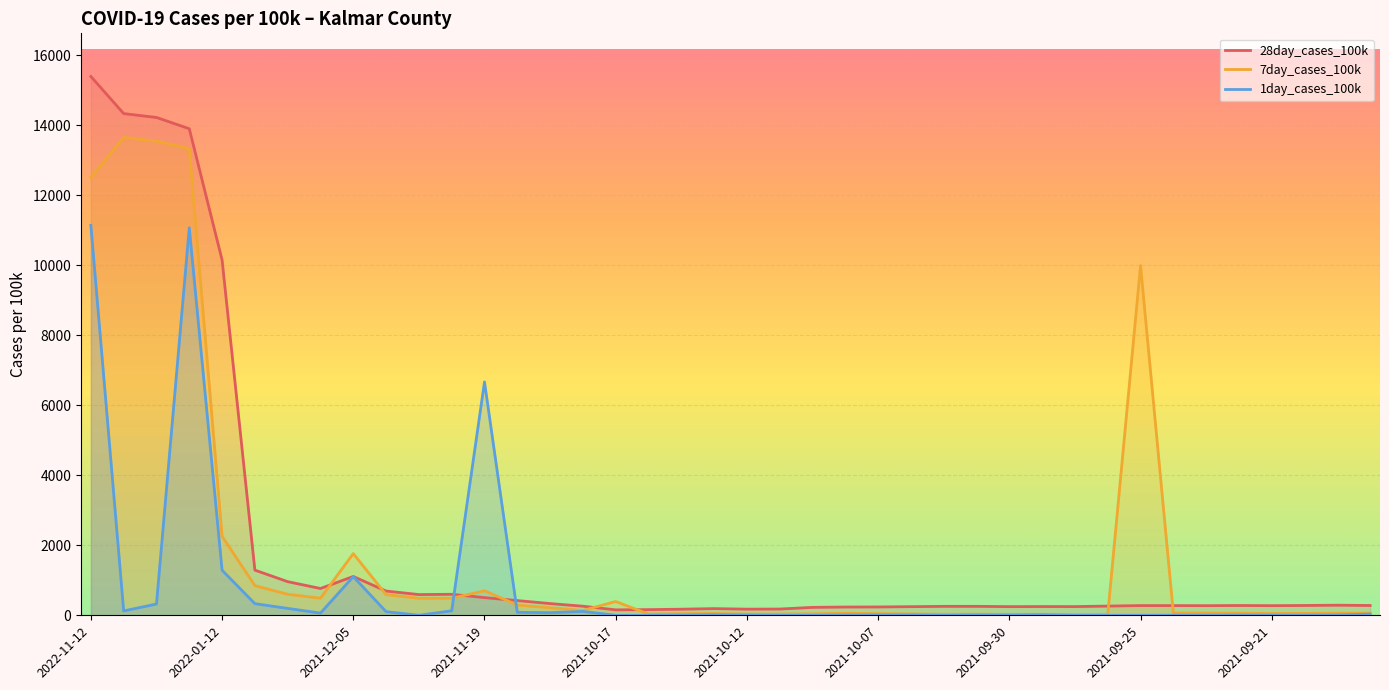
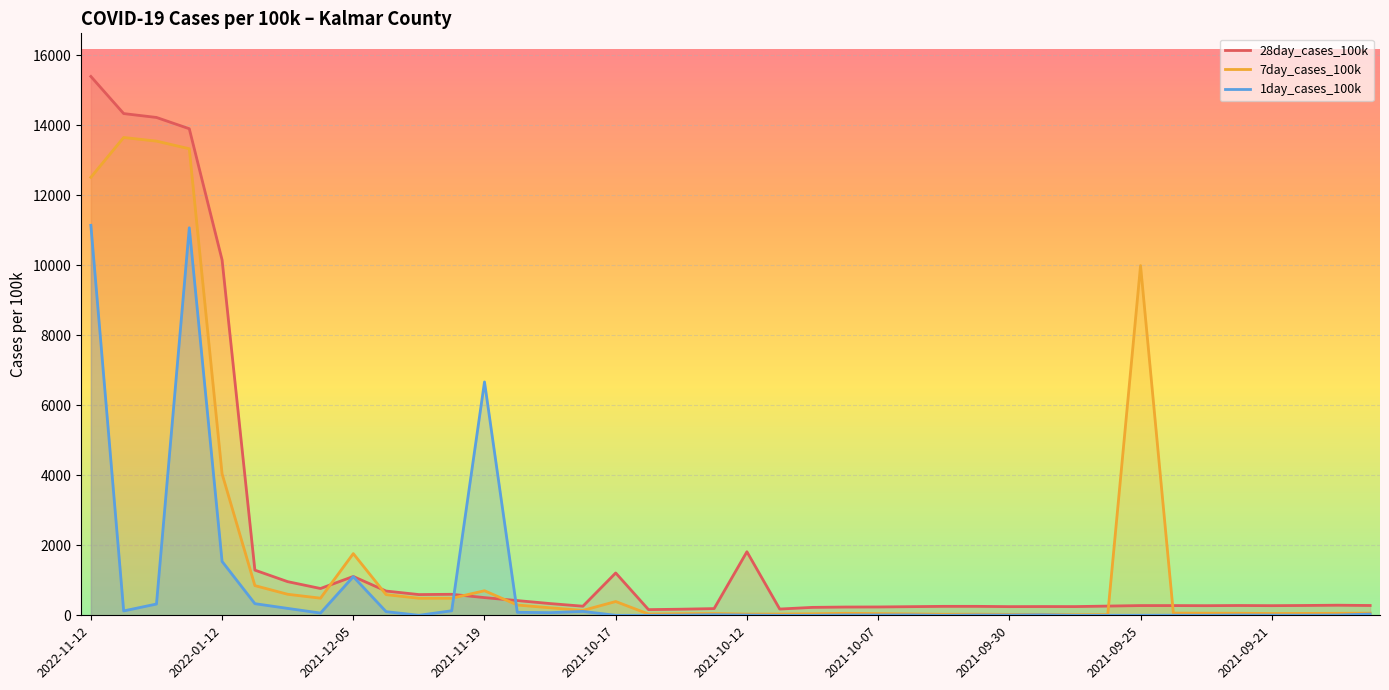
  {
    "28day_cases_100k": {
      "2022-11-12": 15400,
      "2022-01-12": 10200,
      "2021-11-19": 500,
-     "2021-10-17": 200,
-     "2021-10-12": 200,
+     "2021-10-17": 1200,
+     "2021-10-12": 1800,
      "2021-10-07": 200,
      "2021-09-30": 200,
      "2021-09-25": 300,
      "2021-09-21": 300
    },
    "7day_cases_100k": {
      "2022-11-12": 12500,
-     "2022-01-12": 2300,
+     "2022-01-12": 4000,
      "2021-12-05": 1800,
      "2021-11-19": 700,
      "2021-10-17": 400,
      "2021-09-25": 10000
    },
    "1day_cases_100k": {
      "2022-11-12": 11100,
-     "2022-01-12": 1300,
+     "2022-01-12": 1500,
      "2021-11-19": 6700,
      "2021-10-17": 0,
      "2021-09-25": 0
    }
  }
